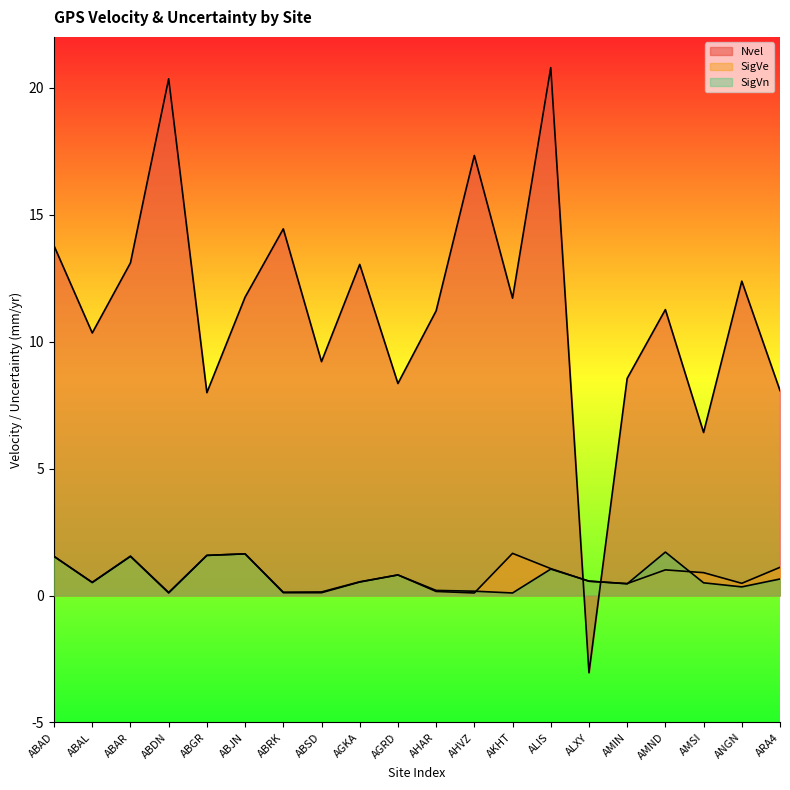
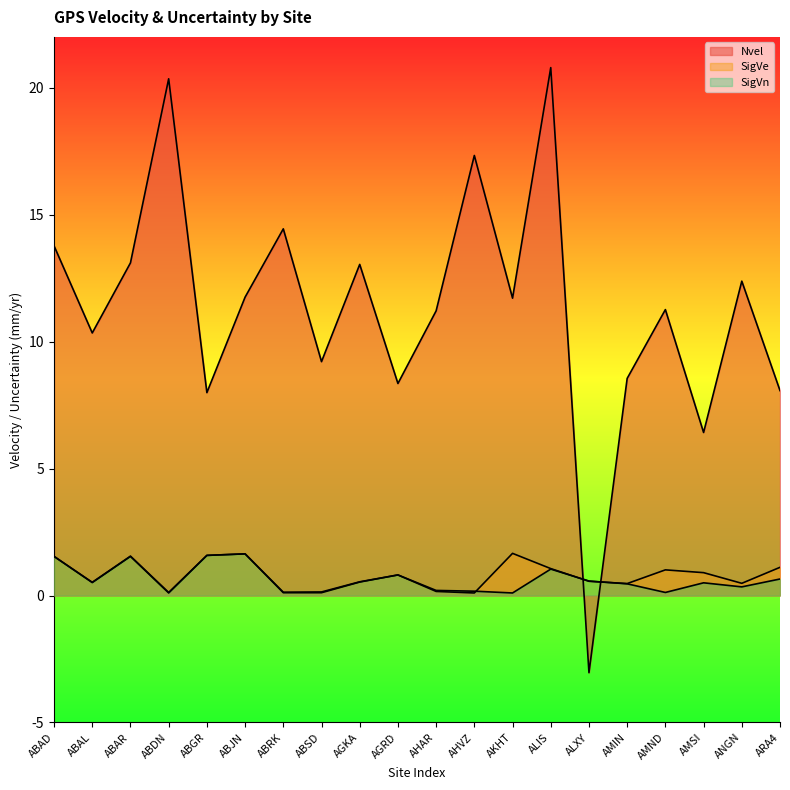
  {
    "SigVe": {
      "AKHT": 1.7,
      "AMND": 1.0,
      "AMSI": 0.9,
      "ANGN": 0.5,
      "ARA4": 1.1
    },
    "SigVn": {
      "AKHT": 0.1,
-     "AMND": 1.7,
+     "AMND": 0.1,
      "AMSI": 0.5,
      "ANGN": 0.3,
      "ARA4": 0.7
    }
  }
